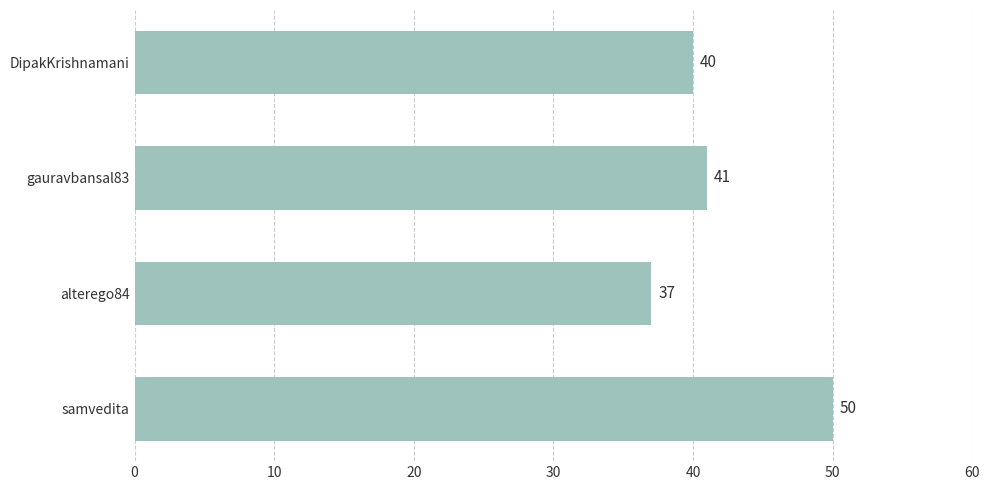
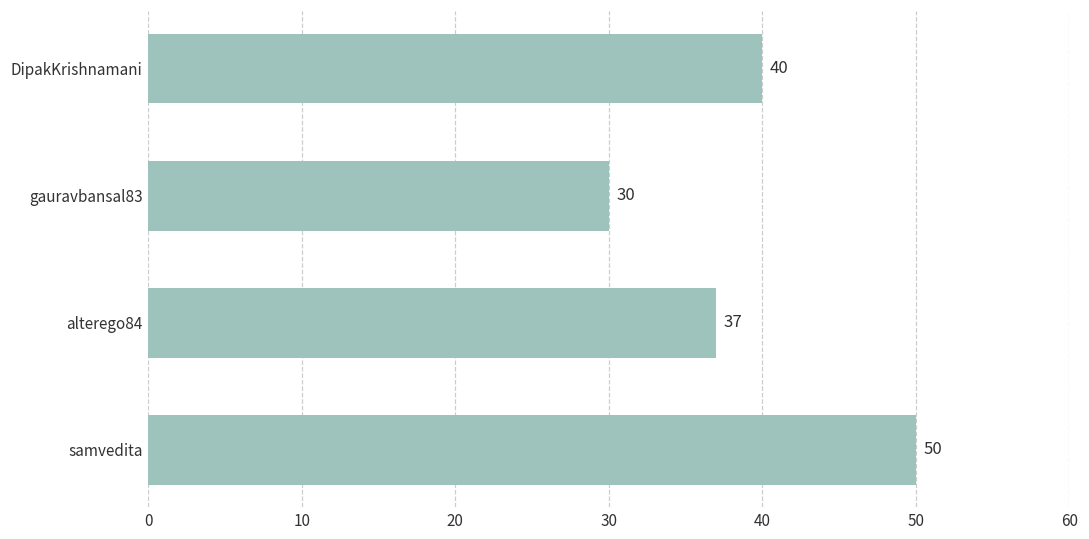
  {
    "DipakKrishnamani": 40,
-   "gauravbansal83": 41,
+   "gauravbansal83": 30,
    "alterego84": 37,
    "samvedita": 50
  }
